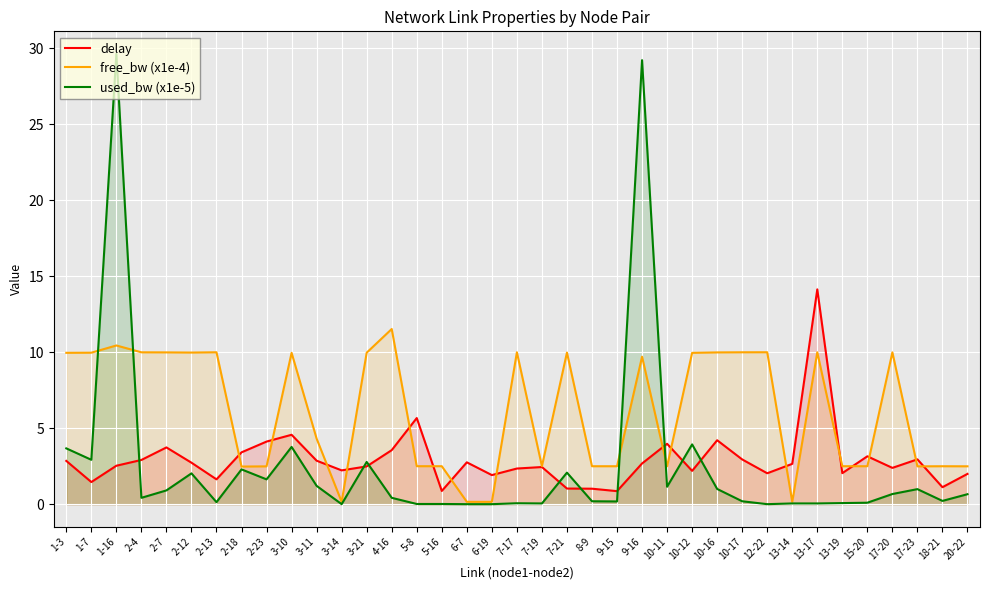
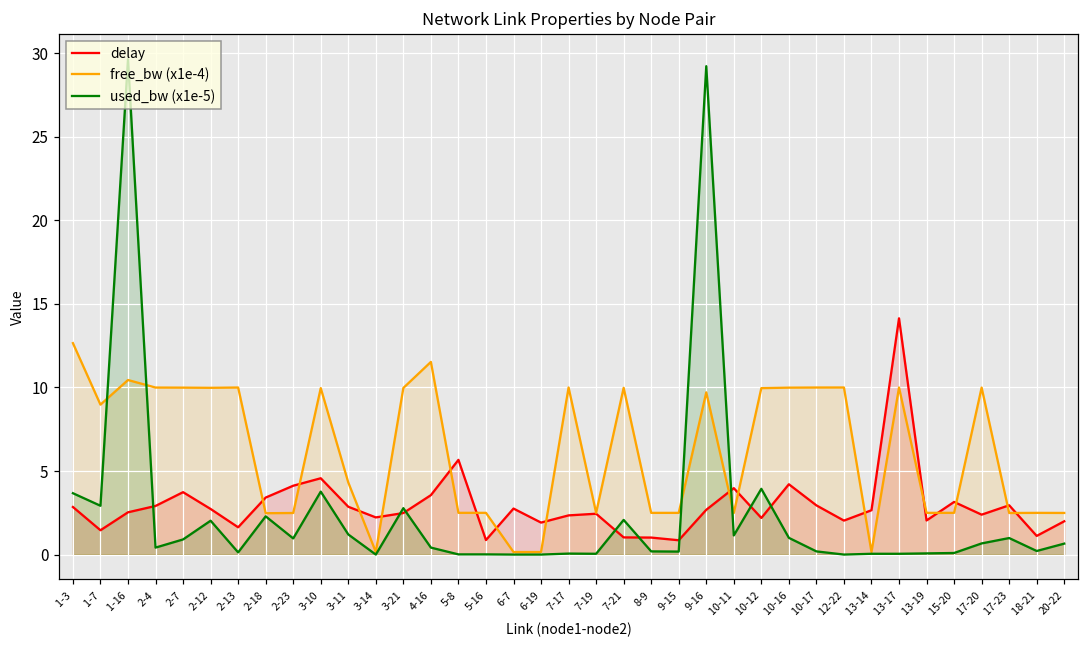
  {
    "delay": {
      "1-3": 2.8,
      "1-7": 1.5,
      "1-16": 2.5,
      "2-4": 2.9,
      "2-7": 3.7,
      "2-12": 2.7,
      "2-13": 1.6,
      "2-18": 3.4,
      "2-23": 4.1,
      "3-10": 4.6,
      "3-11": 2.9,
      "3-14": 2.2,
      "3-21": 2.5,
      "4-16": 3.6,
      "5-8": 5.7,
      "5-16": 0.9,
      "6-7": 2.8,
      "6-19": 1.9,
      "7-17": 2.3,
      "7-21": 1.0,
      "8-9": 1.0,
      "9-15": 0.9,
      "9-16": 2.7,
      "10-11": 4.0,
      "10-12": 2.2,
      "10-16": 4.2,
      "10-17": 2.9,
      "12-22": 2.0,
      "13-14": 2.7,
      "13-17": 14.1,
      "13-19": 2.0,
      "15-20": 3.2,
      "17-20": 2.4,
      "17-23": 3.0,
      "18-21": 1.1,
      "20-22": 2.0
    },
    "free_bw (x1e-4)": {
-     "1-3": 10.0,
-     "1-7": 10.0,
+     "1-3": 12.7,
+     "1-7": 9.0,
      "1-16": 10.4,
      "2-4": 10.0,
      "2-7": 10.0,
      "2-12": 10.0,
      "2-13": 10.0,
      "2-18": 2.5,
      "2-23": 2.5,
      "3-10": 10.0,
      "3-11": 4.3,
      "3-21": 10.0,
      "4-16": 11.5,
      "5-8": 2.5,
      "5-16": 2.5,
      "7-17": 10.0,
      "7-21": 10.0,
      "8-9": 2.5,
      "9-15": 2.5,
      "9-16": 9.7,
      "10-11": 2.5,
      "10-12": 10.0,
      "10-16": 10.0,
      "10-17": 10.0,
      "12-22": 10.0,
      "13-17": 10.0,
      "13-19": 2.5,
      "15-20": 2.5,
      "17-20": 10.0,
      "17-23": 2.5,
      "18-21": 2.5,
      "20-22": 2.5
    },
    "used_bw (x1e-5)": {
      "1-3": 3.7,
      "1-7": 2.9,
      "2-4": 0.4,
      "2-7": 0.9,
      "2-12": 2.0,
      "2-13": 0.1,
      "2-18": 2.3,
-     "2-23": 1.6,
+     "2-23": 1.0,
      "3-10": 3.8,
      "3-11": 1.2,
      "3-21": 2.8,
      "4-16": 0.4,
      "5-8": 0.0,
      "5-16": 0.0,
      "7-17": 0.1,
      "7-19": 0.0,
      "7-21": 2.1,
      "8-9": 0.2,
      "9-15": 0.2,
      "9-16": 29.2,
      "10-11": 1.1,
      "10-12": 3.9,
      "10-16": 1.0,
      "10-17": 0.2,
      "12-22": 0.0,
      "13-17": 0.0,
      "13-19": 0.1,
      "15-20": 0.1,
      "17-20": 0.7,
      "17-23": 1.0,
      "18-21": 0.2,
      "20-22": 0.7
    }
  }
